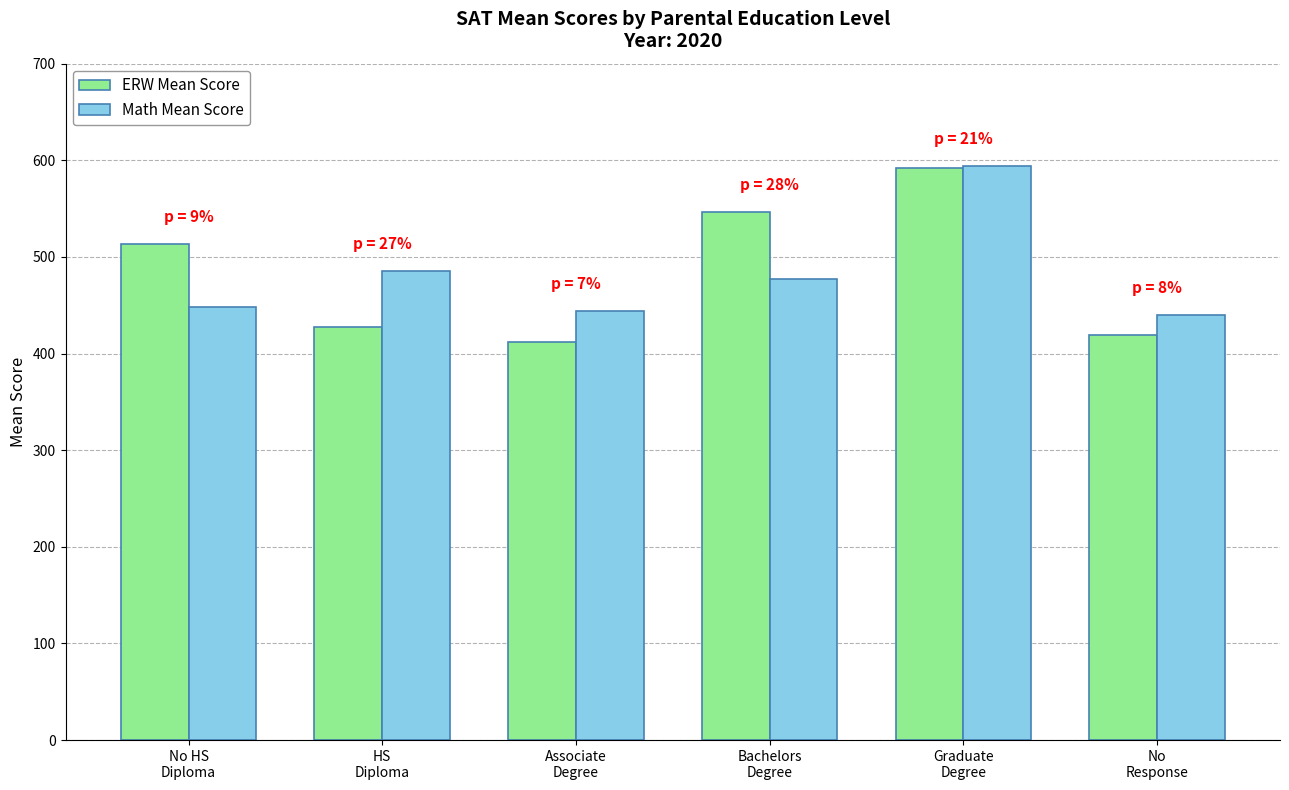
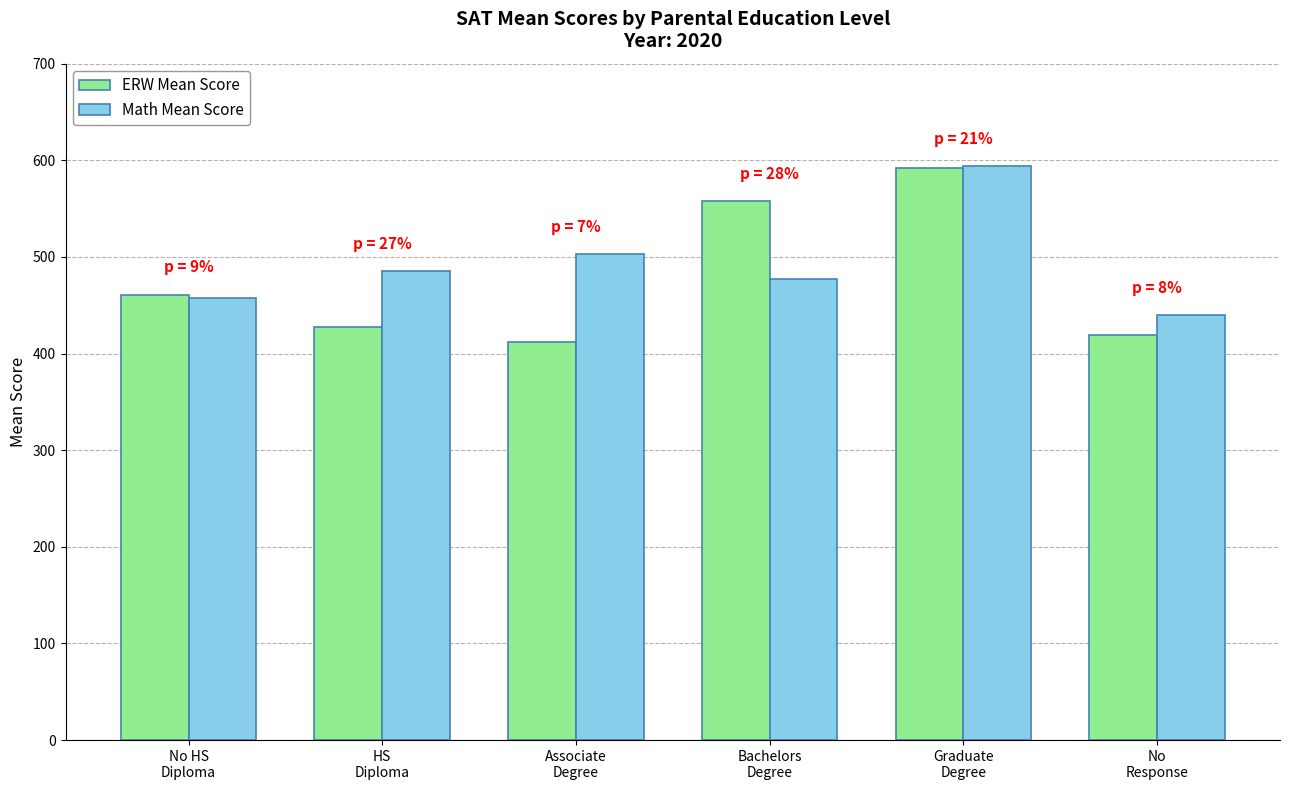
  {
    "ERW Mean Score": {
-     "No HS Diploma": 510,
+     "No HS Diploma": 460,
      "HS Diploma": 430,
      "Associate Degree": 410,
-     "Bachelors Degree": 550,
+     "Bachelors Degree": 560,
      "Graduate Degree": 590,
      "No Response": 420
    },
    "Math Mean Score": {
-     "No HS Diploma": 450,
-     "Associate Degree": 440,
+     "No HS Diploma": 460,
+     "Associate Degree": 500,
      "Bachelors Degree": 480
    }
  }
